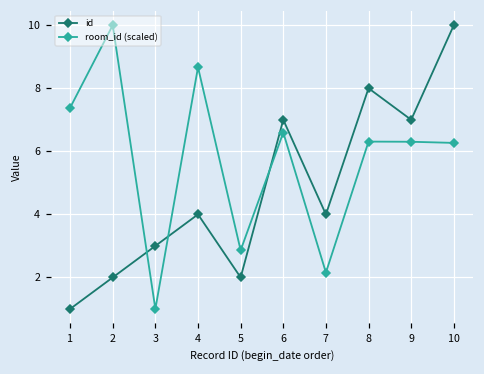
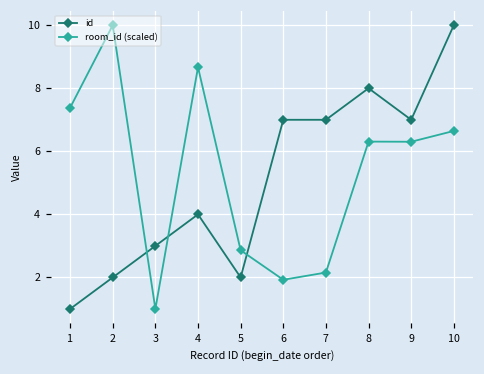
  {
    "id": {
      "1": 1,
      "2": 2,
      "3": 3,
      "4": 4,
      "5": 2,
      "6": 7,
-     "7": 4,
+     "7": 7,
      "8": 8,
      "9": 7,
      "10": 10
    },
    "room_id (scaled)": {
      "1": 7.4,
      "3": 1.0,
      "4": 8.7,
      "5": 2.9,
-     "6": 6.6,
+     "6": 1.9,
      "7": 2.2,
      "8": 6.3,
      "9": 6.3,
-     "10": 6.3
+     "10": 6.6
    }
  }
